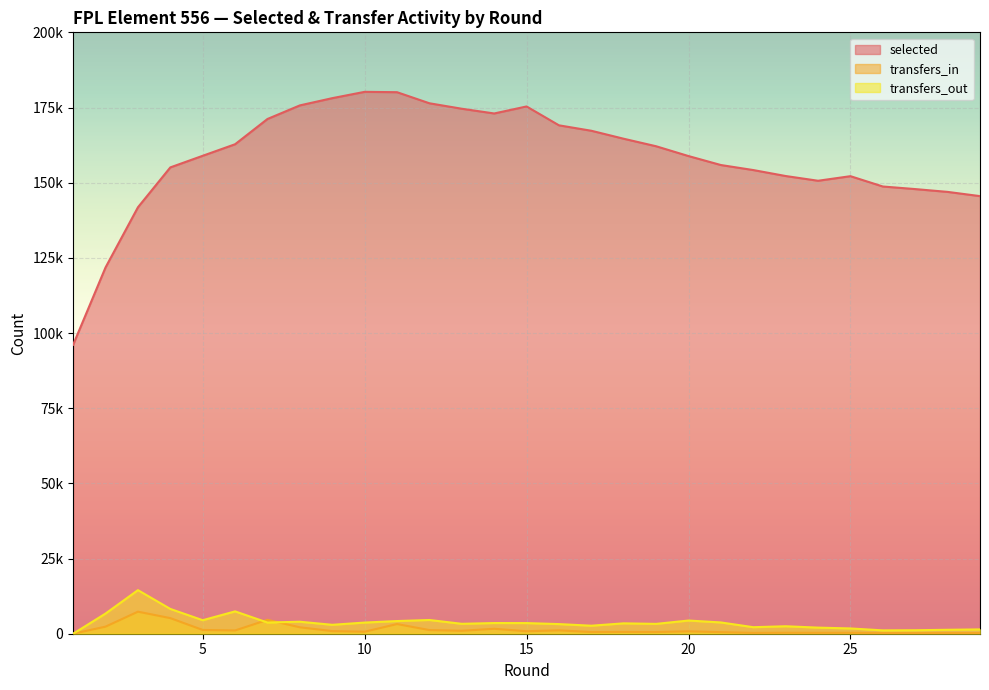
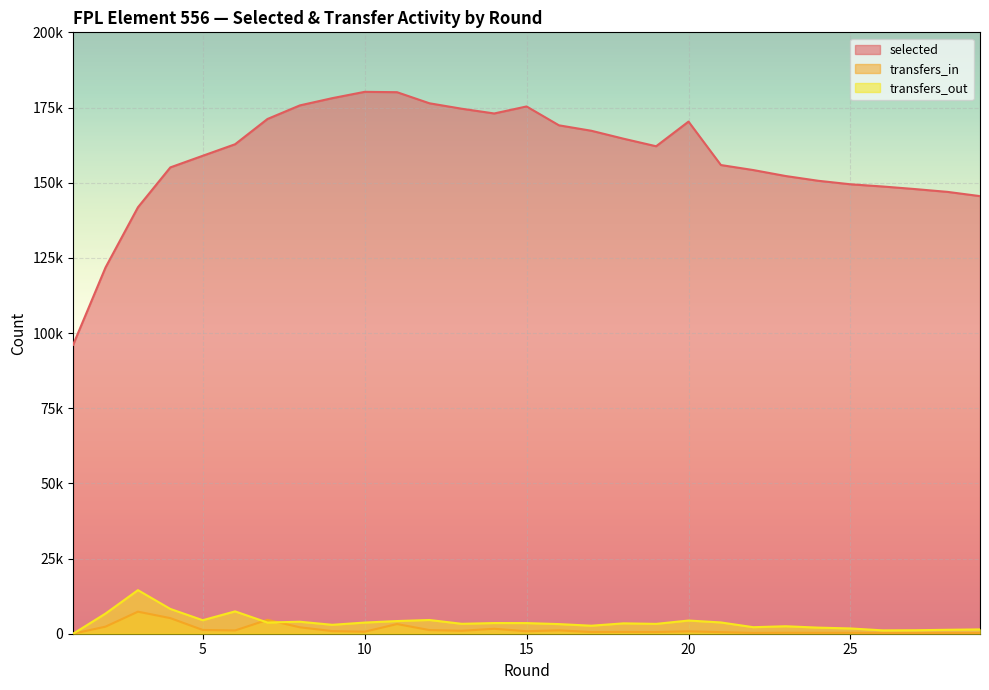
  {
    "selected": {
      "5": 159000,
      "10": 180000,
      "15": 175000,
-     "20": 159000,
-     "25": 152000
+     "20": 170000,
+     "25": 149000
    }
  }
